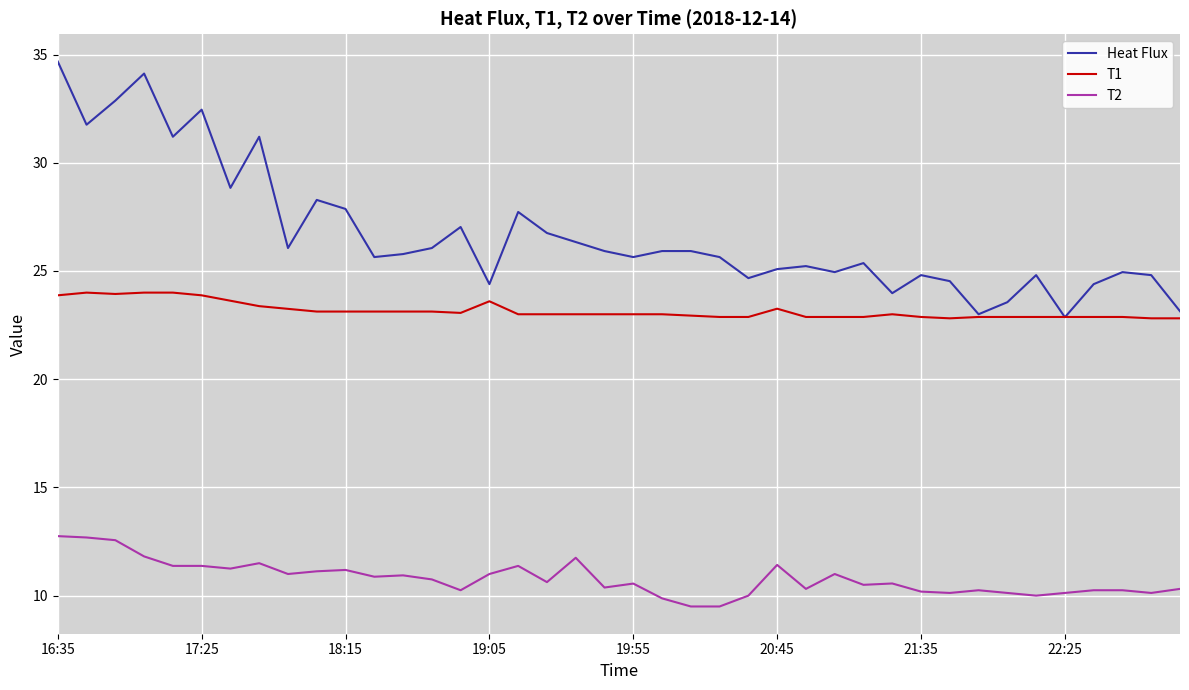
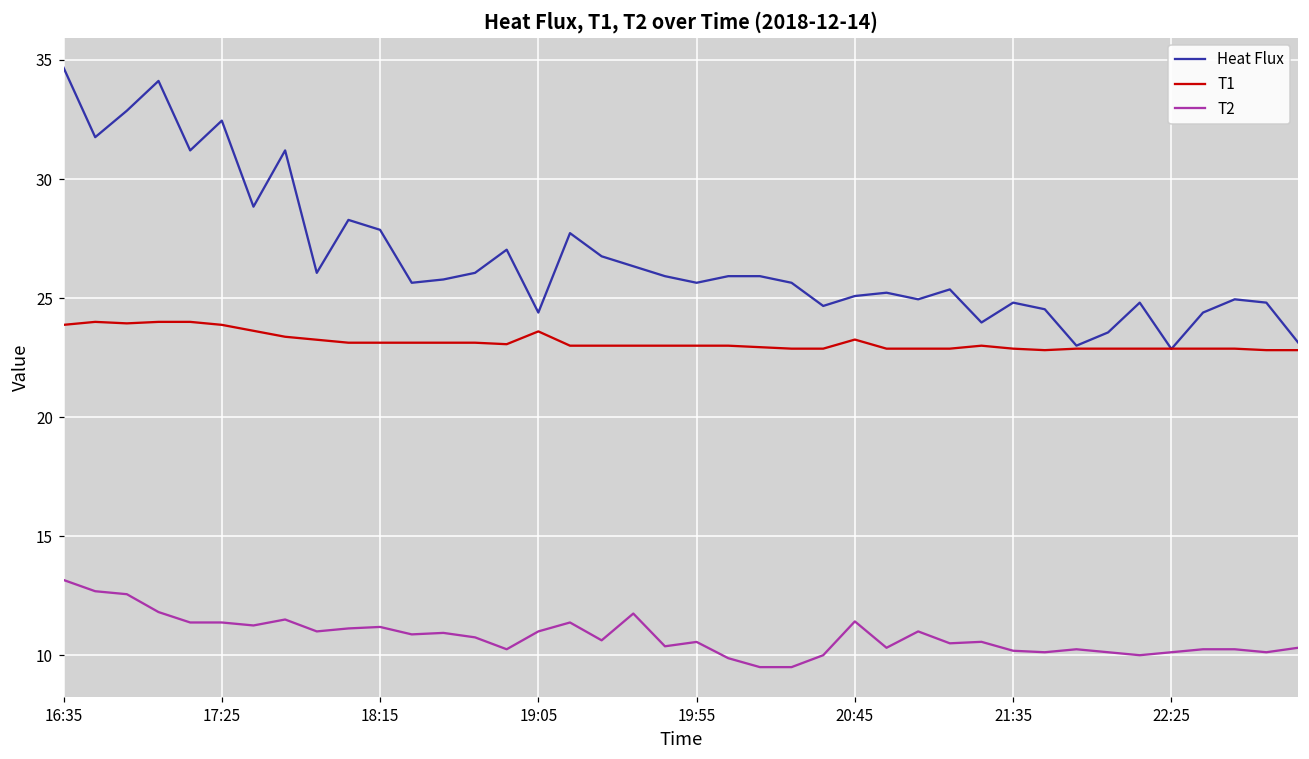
  {
    "Heat Flux": {
      "16:35": 34.7,
      "17:25": 32.5,
      "18:15": 27.9,
      "19:05": 24.4,
      "19:55": 25.6,
      "20:45": 25.1,
      "21:35": 24.8
    },
    "T1": {
      "16:35": 23.9,
      "17:25": 23.9,
      "18:15": 23.1,
      "19:05": 23.6,
      "19:55": 23.0,
      "20:45": 23.3,
      "21:35": 22.9
    },
    "T2": {
-     "16:35": 12.8,
+     "16:35": 13.2,
      "17:25": 11.4,
      "18:15": 11.2,
      "19:05": 11.0,
      "19:55": 10.6,
      "20:45": 11.4,
      "21:35": 10.2,
      "22:25": 10.1
    }
  }
